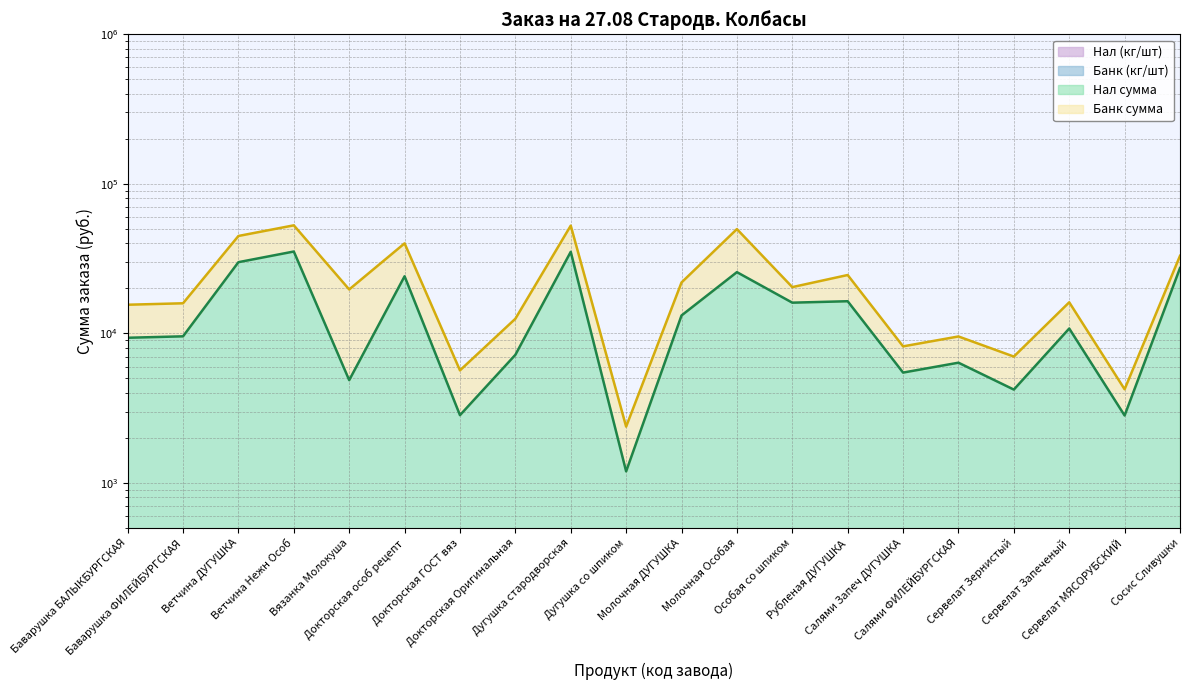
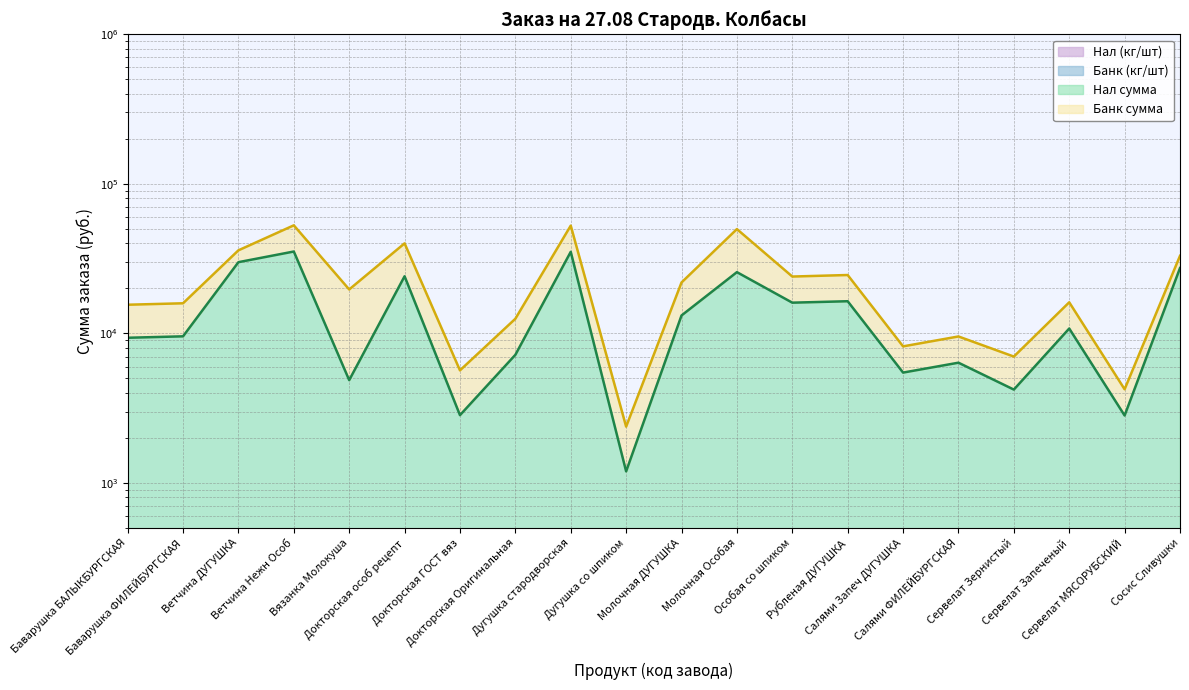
  {
    "Банк сумма": {
      "Баварушка БАЛЫКБУРГСКАЯ": 6200,
      "Баварушка ФИЛЕЙБУРГСКАЯ": 6300,
-     "Ветчина ДУГУШКА": 15000,
+     "Ветчина ДУГУШКА": 6000,
      "Ветчина Нежн Особ": 18000,
      "Вязанка Молокуша": 15000,
      "Докторская особ рецепт": 16000,
      "Докторская ГОСТ вяз": 2800,
      "Докторская Оригинальная": 5300,
      "Дугушка стародворская": 17000,
      "Дугушка со шпиком": 1200,
      "Молочная ДУГУШКА": 9000,
      "Молочная Особая": 24000,
-     "Особая со шпиком": 4300,
+     "Особая со шпиком": 8000,
      "Рубленая ДУГУШКА": 8000,
      "Салями Запеч ДУГУШКА": 2700,
      "Салями ФИЛЕЙБУРГСКАЯ": 3200,
      "Сервелат Зернистый": 2800,
      "Сервелат Запеченый": 5400,
      "Сервелат МЯСОРУБСКИЙ": 1400,
      "Сосис Сливушки": 5700
    }
  }
